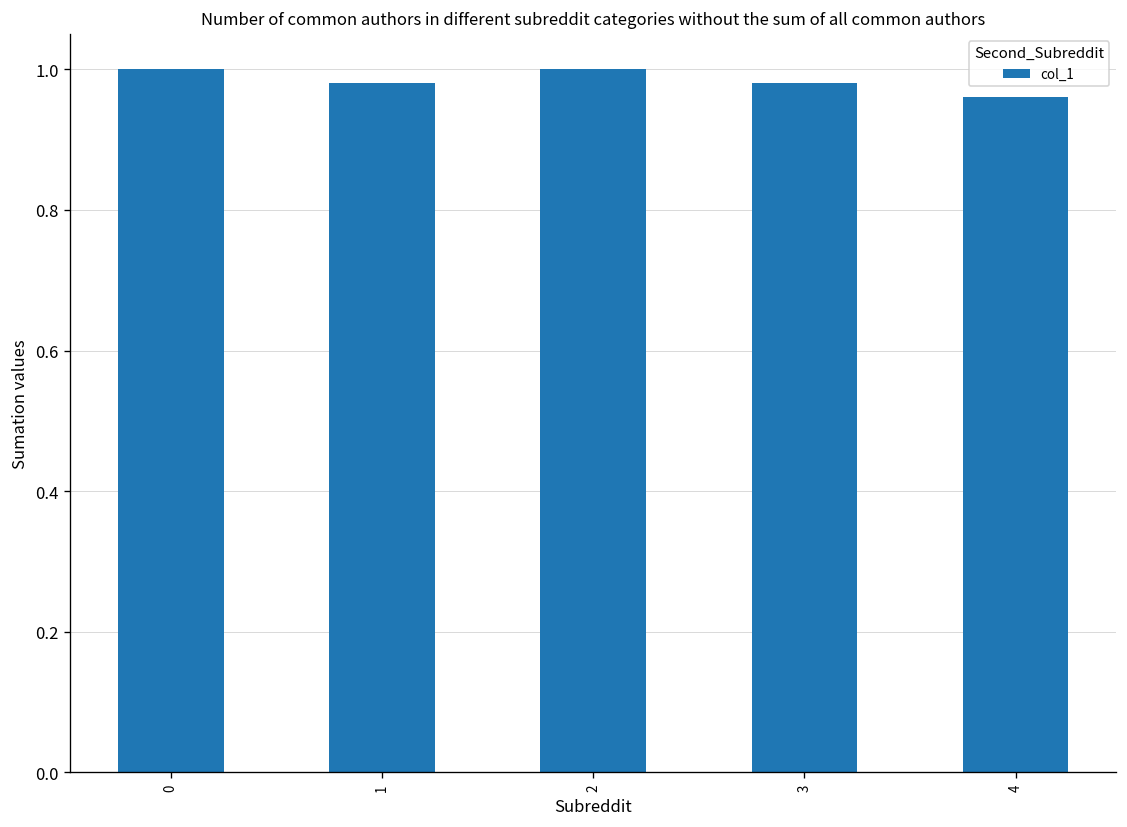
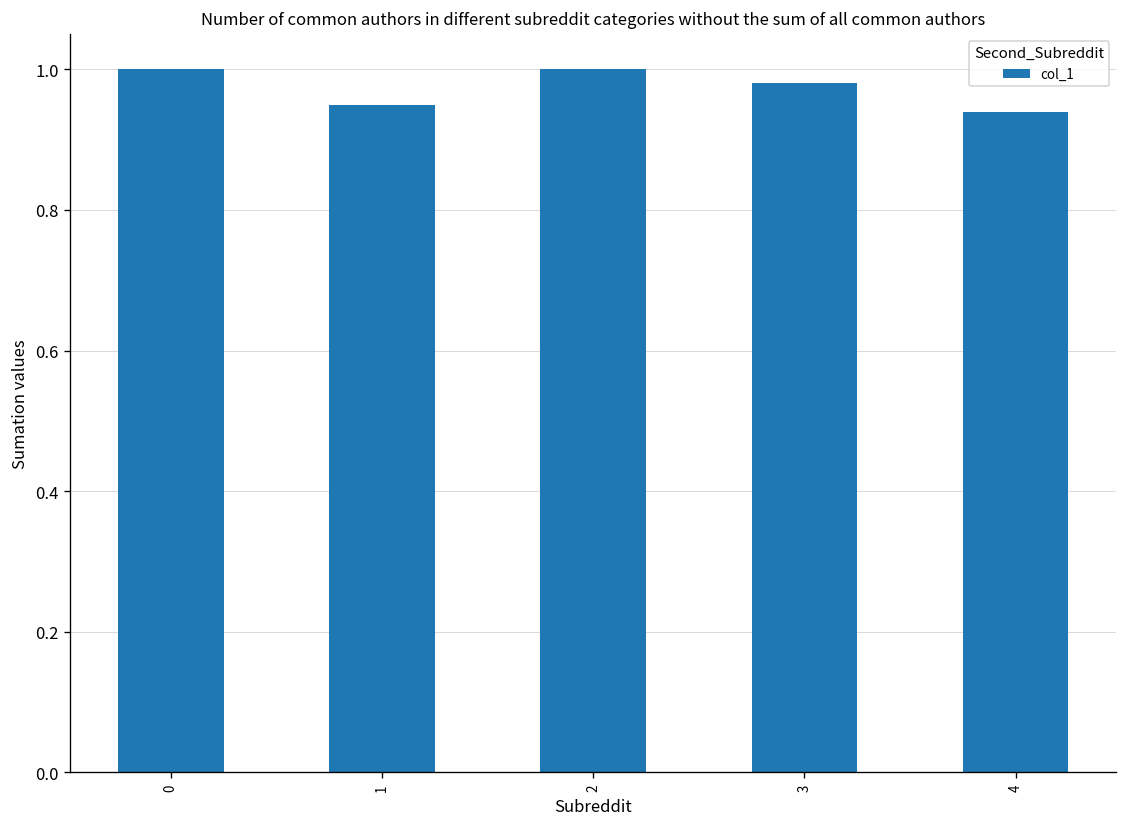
  {
    "0": 1.00,
-   "1": 0.98,
+   "1": 0.95,
    "2": 1.00,
    "3": 0.98,
-   "4": 0.96
+   "4": 0.94
  }
